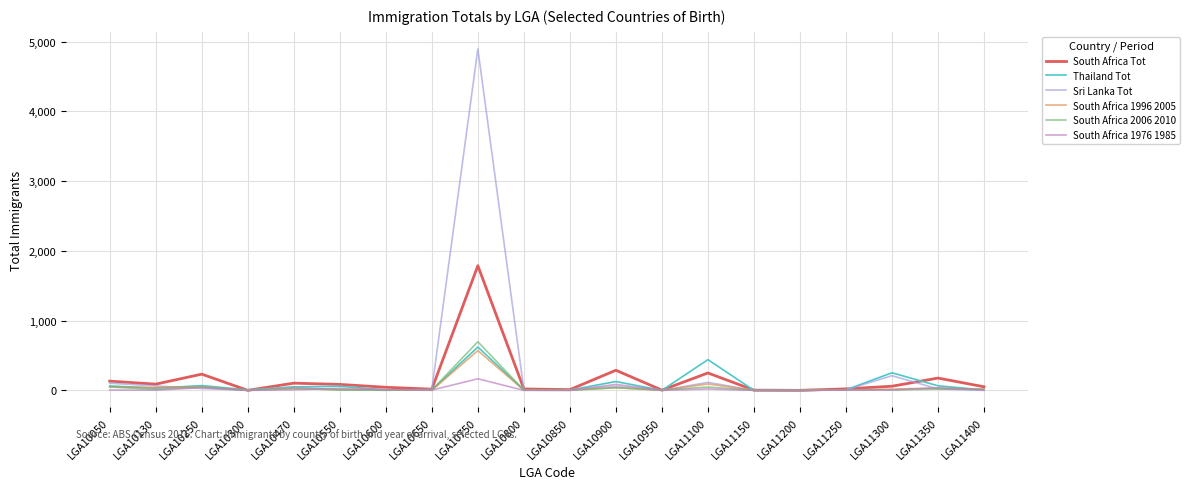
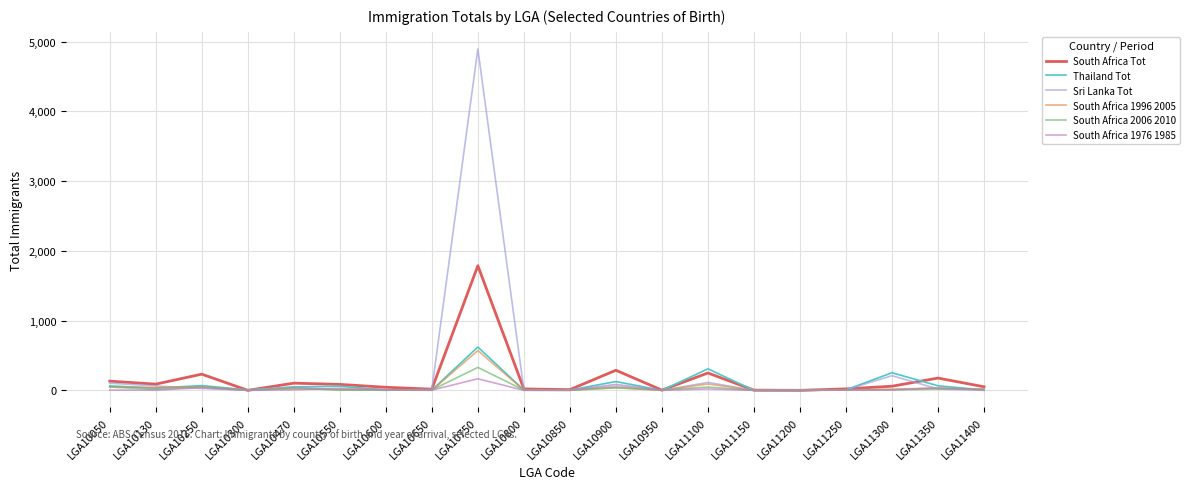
  {
    "Thailand Tot": {
      "LGA10750": 600,
      "LGA10900": 100,
-     "LGA11100": 400,
+     "LGA11100": 300,
      "LGA11300": 300
    },
    "South Africa 2006 2010": {
-     "LGA10750": 700
+     "LGA10750": 300
    }
  }
